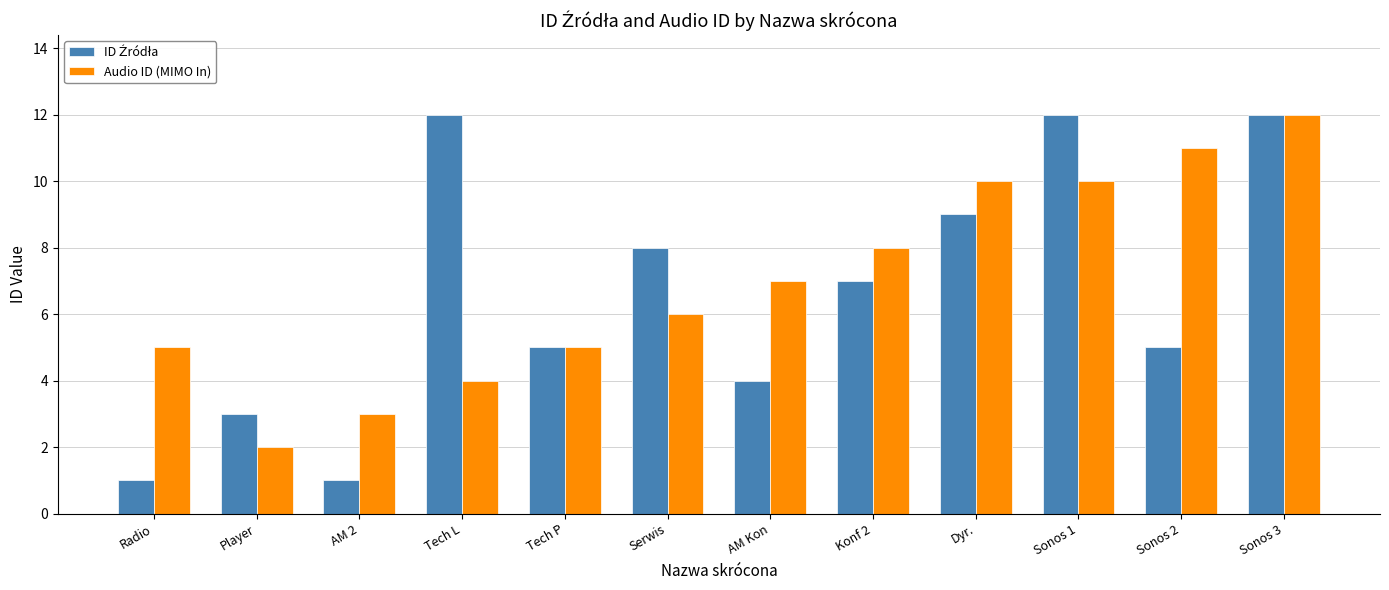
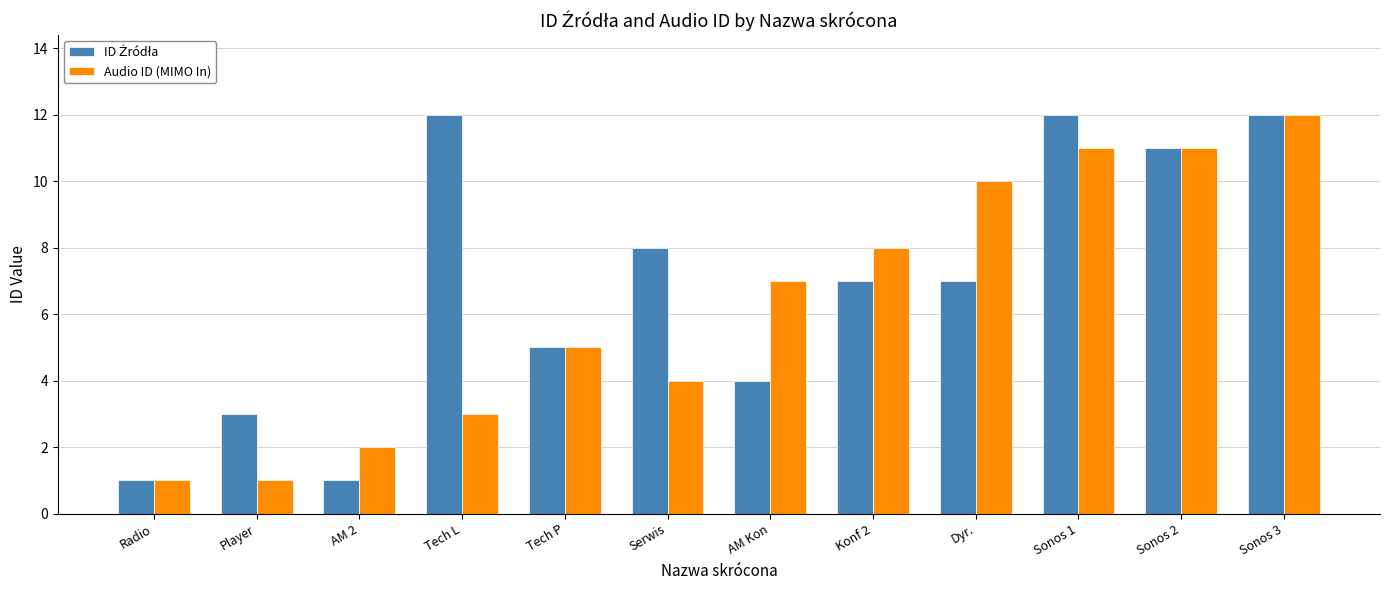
  {
    "ID Źródła": {
      "Radio": 1,
      "Player": 3,
      "AM 2": 1,
      "Tech L": 12,
      "Tech P": 5,
      "Serwis": 8,
      "AM Kon": 4,
      "Konf 2": 7,
-     "Dyr.": 9,
+     "Dyr.": 7,
      "Sonos 1": 12,
-     "Sonos 2": 5,
+     "Sonos 2": 11,
      "Sonos 3": 12
    },
    "Audio ID (MIMO In)": {
-     "Radio": 5,
-     "Player": 2,
-     "AM 2": 3,
-     "Tech L": 4,
+     "Radio": 1,
+     "Player": 1,
+     "AM 2": 2,
+     "Tech L": 3,
      "Tech P": 5,
-     "Serwis": 6,
+     "Serwis": 4,
      "AM Kon": 7,
      "Konf 2": 8,
      "Dyr.": 10,
-     "Sonos 1": 10,
+     "Sonos 1": 11,
      "Sonos 2": 11,
      "Sonos 3": 12
    }
  }
